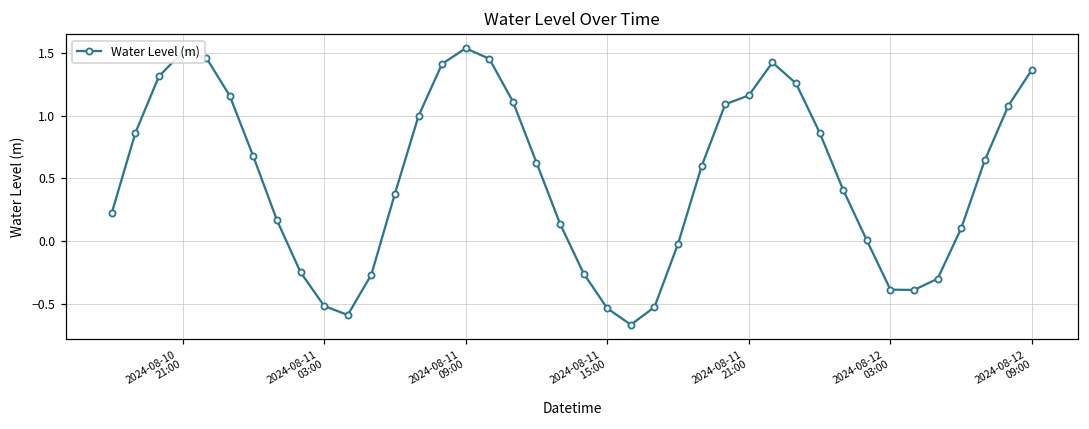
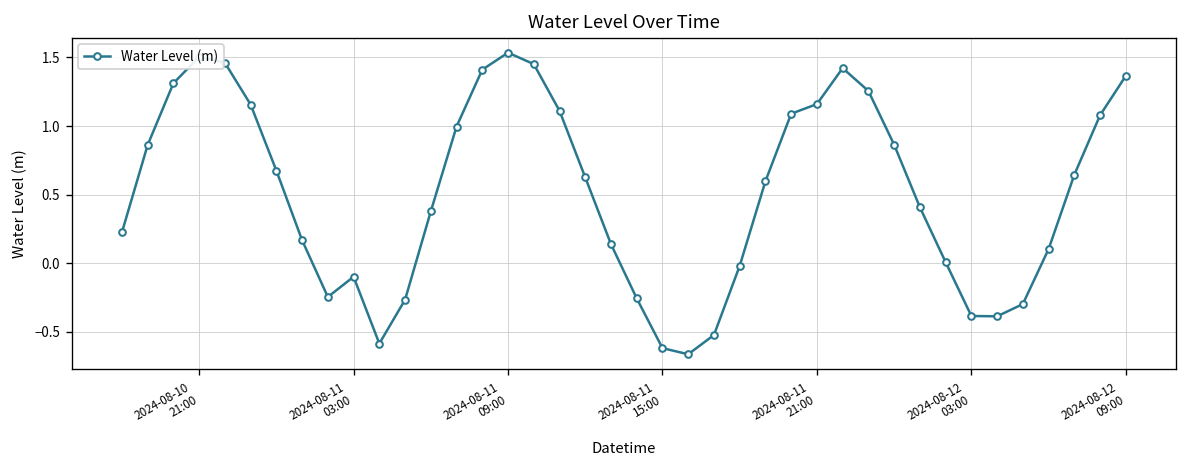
  {
-   "2024-08-11 03:00": -0.51,
+   "2024-08-11 03:00": -0.10,
    "2024-08-11 09:00": 1.53,
-   "2024-08-11 15:00": -0.53,
+   "2024-08-11 15:00": -0.62,
    "2024-08-11 21:00": 1.16,
    "2024-08-12 03:00": -0.38,
    "2024-08-12 09:00": 1.37
  }
